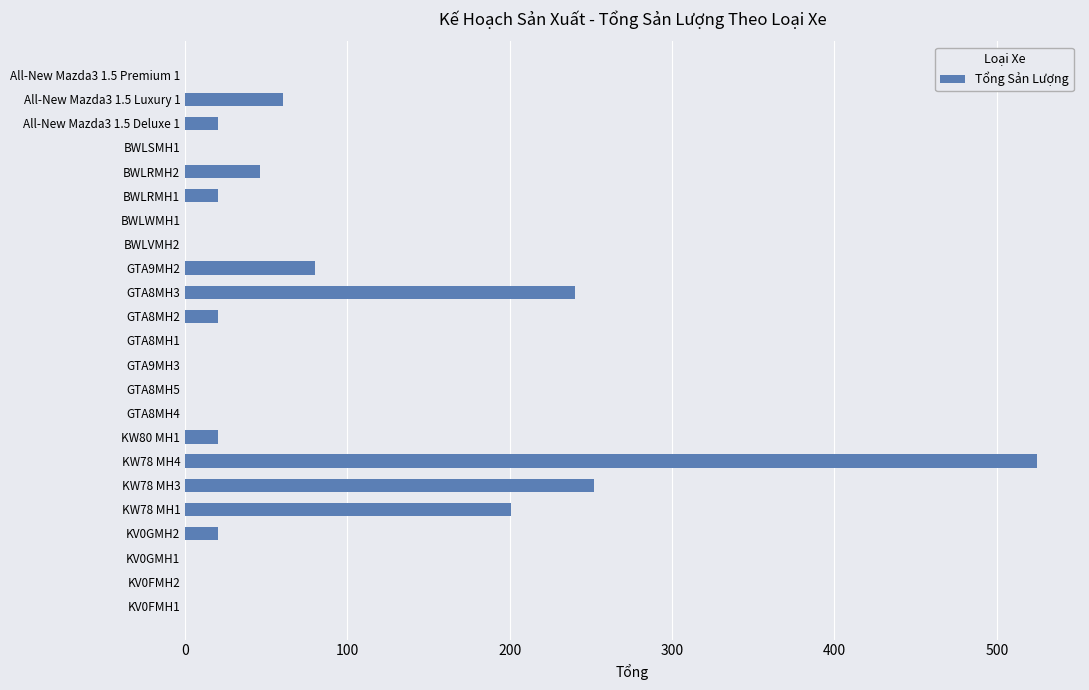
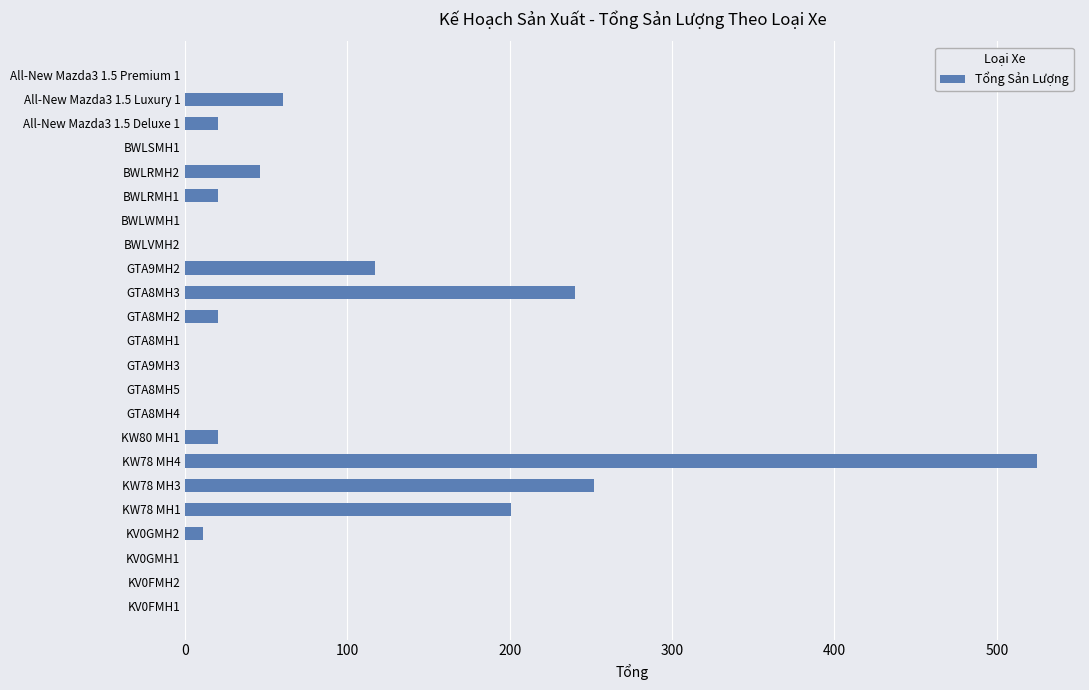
  {
    "All-New Mazda3 1.5 Premium 1": 0,
    "All-New Mazda3 1.5 Luxury 1": 60,
    "All-New Mazda3 1.5 Deluxe 1": 20,
    "BWLSMH1": 0,
    "BWLRMH2": 46,
    "BWLRMH1": 20,
    "BWLWMH1": 0,
    "BWLVMH2": 0,
-   "GTA9MH2": 80,
+   "GTA9MH2": 117,
    "GTA8MH3": 240,
    "GTA8MH2": 20,
    "GTA8MH1": 0,
    "GTA9MH3": 0,
    "GTA8MH5": 0,
    "GTA8MH4": 0,
    "KW80 MH1": 20,
    "KW78 MH4": 525,
    "KW78 MH3": 252,
    "KW78 MH1": 201,
-   "KV0GMH2": 20,
+   "KV0GMH2": 11,
    "KV0GMH1": 0,
    "KV0FMH2": 0,
    "KV0FMH1": 0
  }
